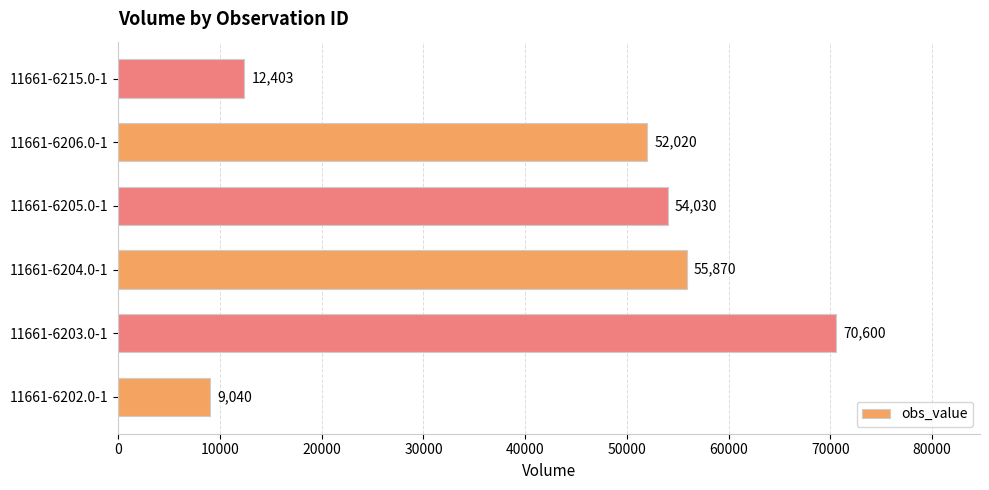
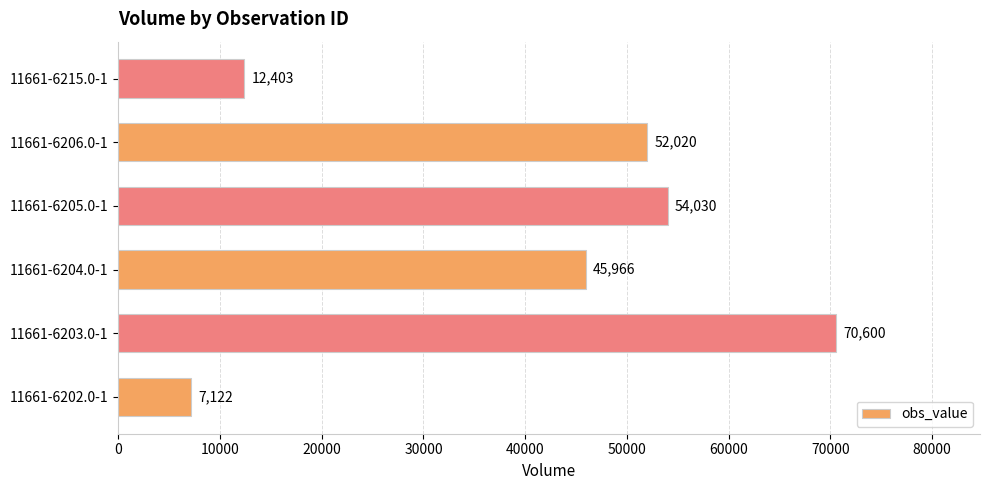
  {
    "11661-6215.0-1": "12,403",
    "11661-6206.0-1": "52,020",
    "11661-6205.0-1": "54,030",
-   "11661-6204.0-1": "55,870",
+   "11661-6204.0-1": "45,966",
    "11661-6203.0-1": "70,600",
-   "11661-6202.0-1": "9,040"
+   "11661-6202.0-1": "7,122"
  }
